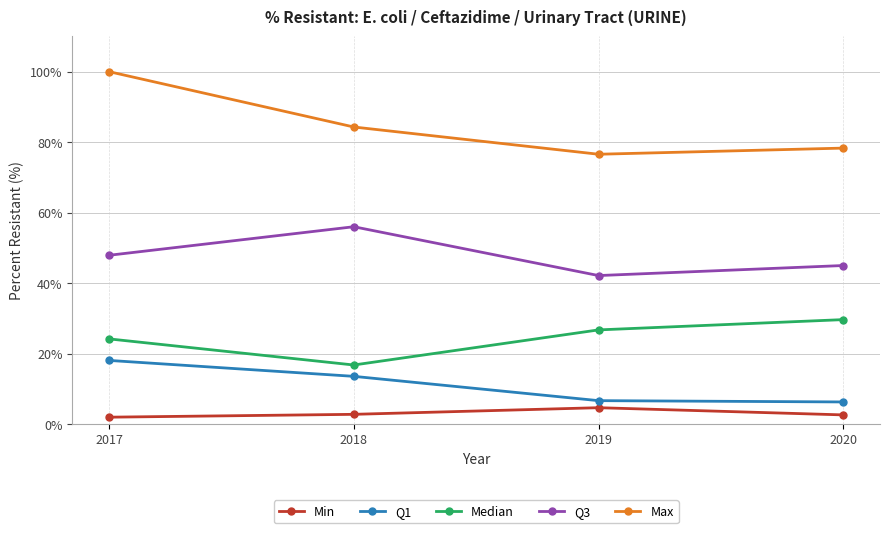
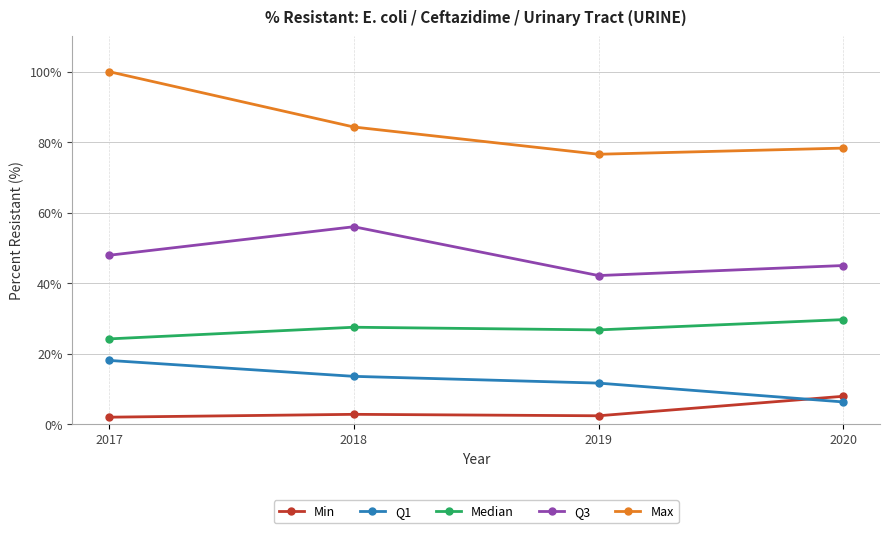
  {
    "Min": {
      "2017": "2%",
      "2018": "3%",
-     "2019": "5%",
-     "2020": "3%"
+     "2019": "2%",
+     "2020": "8%"
    },
    "Q1": {
      "2017": "18%",
      "2018": "14%",
-     "2019": "7%",
+     "2019": "12%",
      "2020": "6%"
    },
    "Median": {
      "2017": "24%",
-     "2018": "17%",
+     "2018": "27%",
      "2019": "27%",
      "2020": "30%"
    },
    "Q3": {
      "2017": "48%",
      "2018": "56%",
      "2019": "42%",
      "2020": "45%"
    },
    "Max": {
      "2017": "100%",
      "2018": "84%",
      "2019": "77%",
      "2020": "78%"
    }
  }
